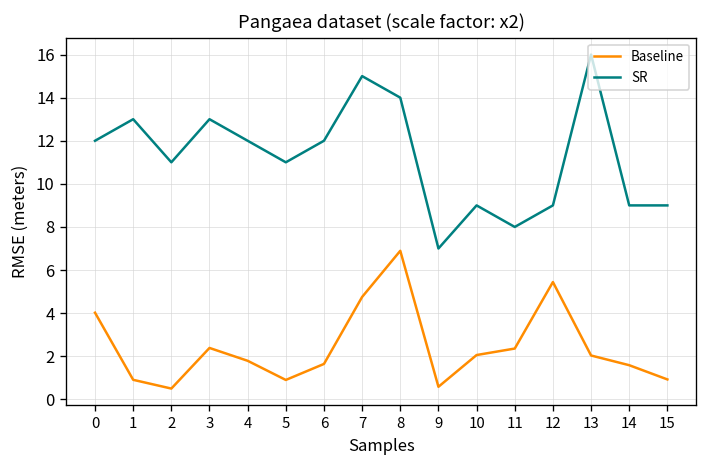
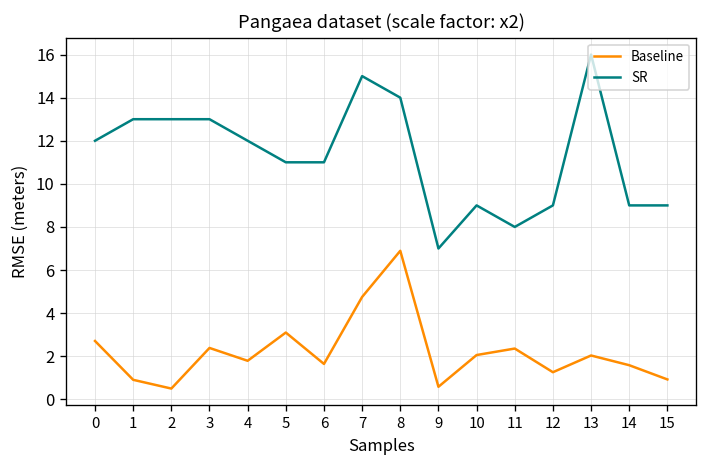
  {
    "Baseline": {
-     "0": 4.0,
+     "0": 2.7,
      "1": 0.9,
      "2": 0.5,
      "3": 2.4,
      "4": 1.8,
-     "5": 0.9,
+     "5": 3.1,
      "6": 1.6,
      "7": 4.8,
      "8": 6.9,
      "9": 0.6,
      "10": 2.1,
      "11": 2.4,
-     "12": 5.4,
+     "12": 1.3,
      "13": 2.0,
      "14": 1.6,
      "15": 0.9
    },
    "SR": {
      "0": 12,
      "1": 13,
-     "2": 11,
+     "2": 13,
      "3": 13,
      "4": 12,
      "5": 11,
-     "6": 12,
+     "6": 11,
      "7": 15,
      "8": 14,
      "9": 7,
      "10": 9,
      "11": 8,
      "12": 9,
      "14": 9,
      "15": 9
    }
  }
